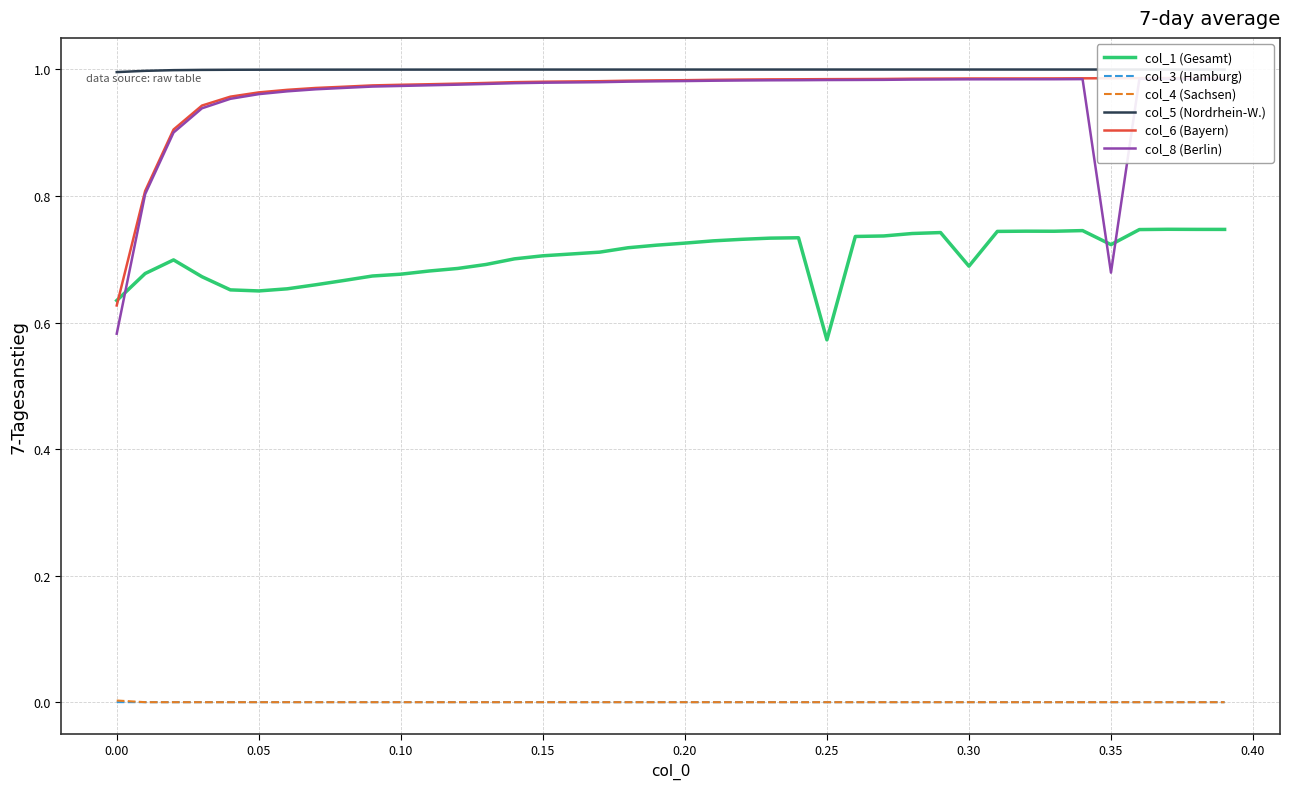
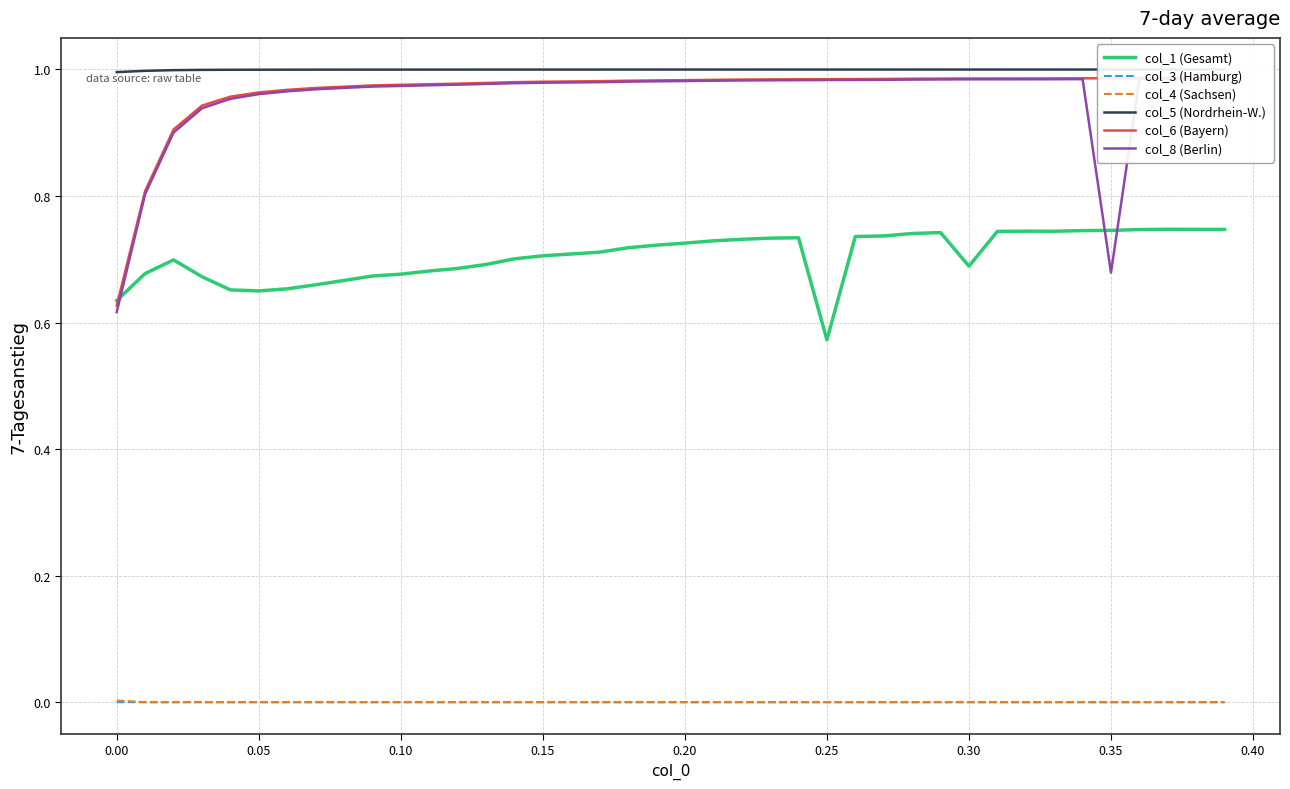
  {
    "col_1 (Gesamt)": {
      "0.00": 0.63,
      "0.05": 0.65,
      "0.10": 0.68,
      "0.15": 0.71,
      "0.20": 0.73,
      "0.25": 0.57,
      "0.30": 0.69,
-     "0.35": 0.72
+     "0.35": 0.75
    },
    "col_5 (Nordrhein-W.)": {
      "0.00": 1.00,
      "0.05": 1.00,
      "0.10": 1.00,
      "0.15": 1.00,
      "0.20": 1.00,
      "0.25": 1.00,
      "0.30": 1.00
    },
    "col_8 (Berlin)": {
-     "0.00": 0.58,
+     "0.00": 0.62,
      "0.35": 0.68
    }
  }
